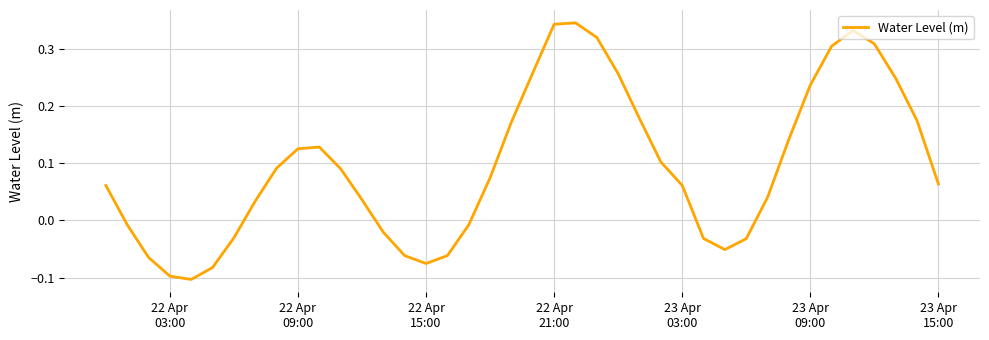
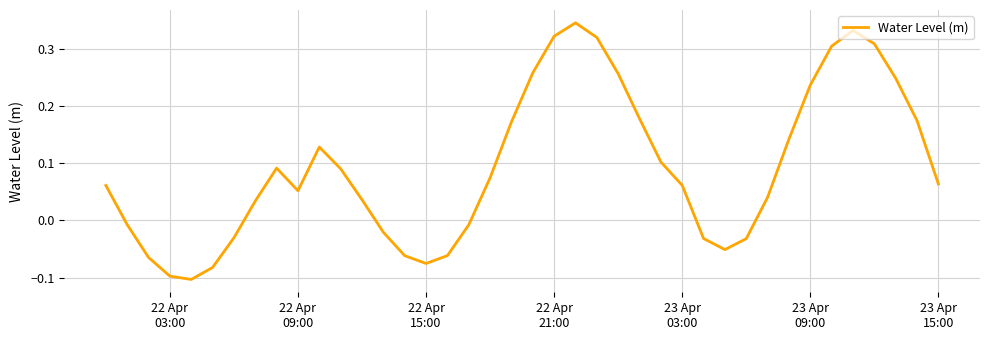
  {
    "22 Apr 03:00": -0.10,
-   "22 Apr 09:00": 0.13,
+   "22 Apr 09:00": 0.05,
    "22 Apr 15:00": -0.08,
-   "22 Apr 21:00": 0.34,
+   "22 Apr 21:00": 0.32,
    "23 Apr 03:00": 0.06,
    "23 Apr 09:00": 0.24,
    "23 Apr 15:00": 0.06
  }
